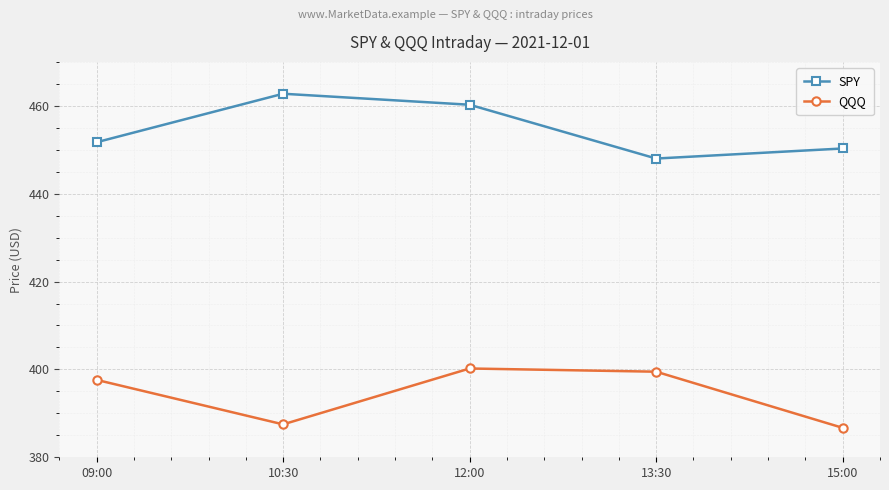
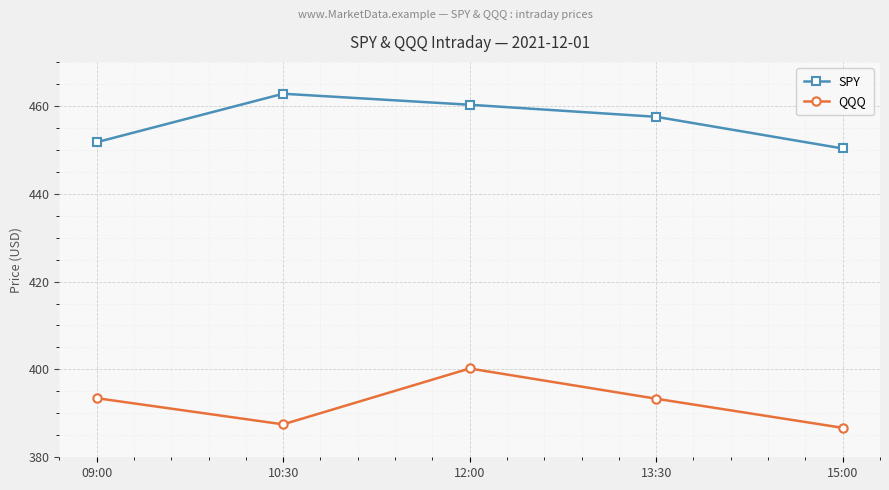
  {
    "SPY": {
      "09:00": 452,
      "10:30": 463,
      "12:00": 460,
-     "13:30": 448,
+     "13:30": 458,
      "15:00": 450
    },
    "QQQ": {
-     "09:00": 398,
+     "09:00": 393,
      "10:30": 387,
      "12:00": 400,
-     "13:30": 399,
+     "13:30": 393,
      "15:00": 387
    }
  }
